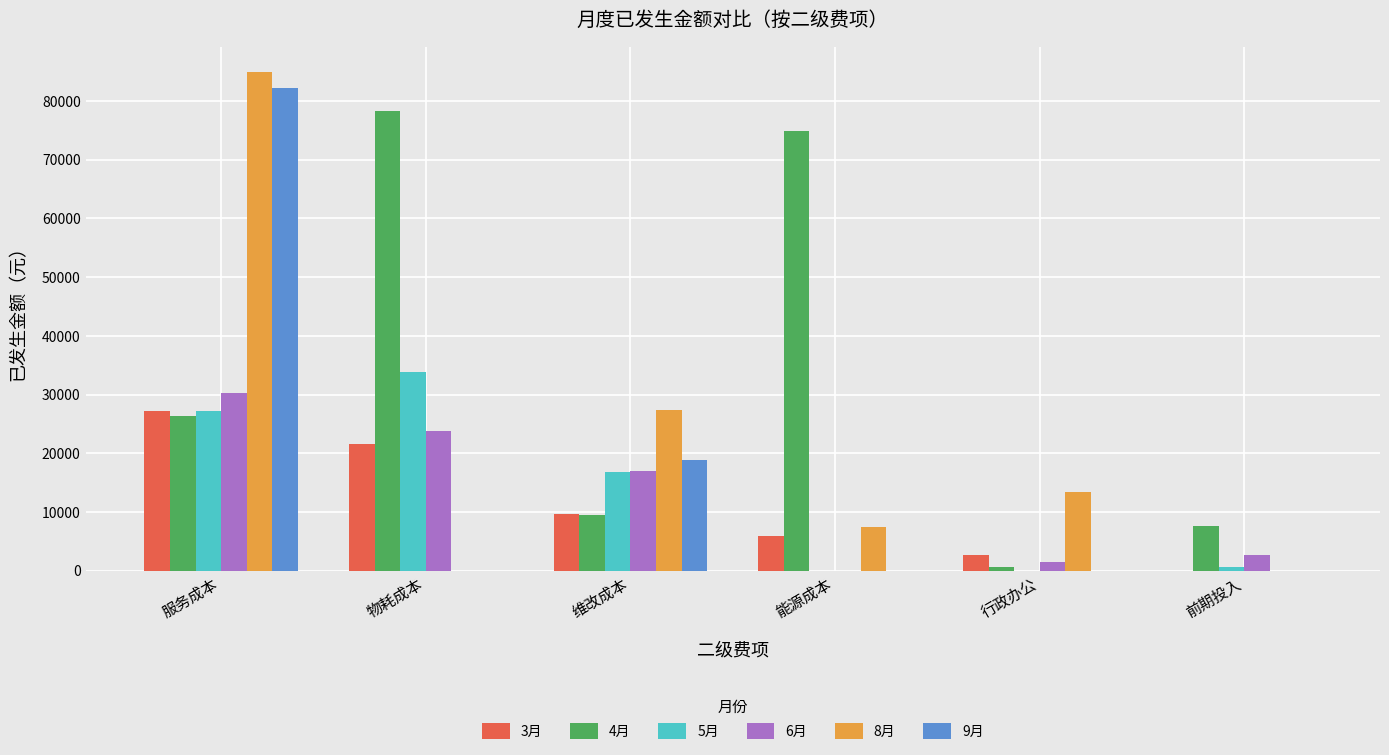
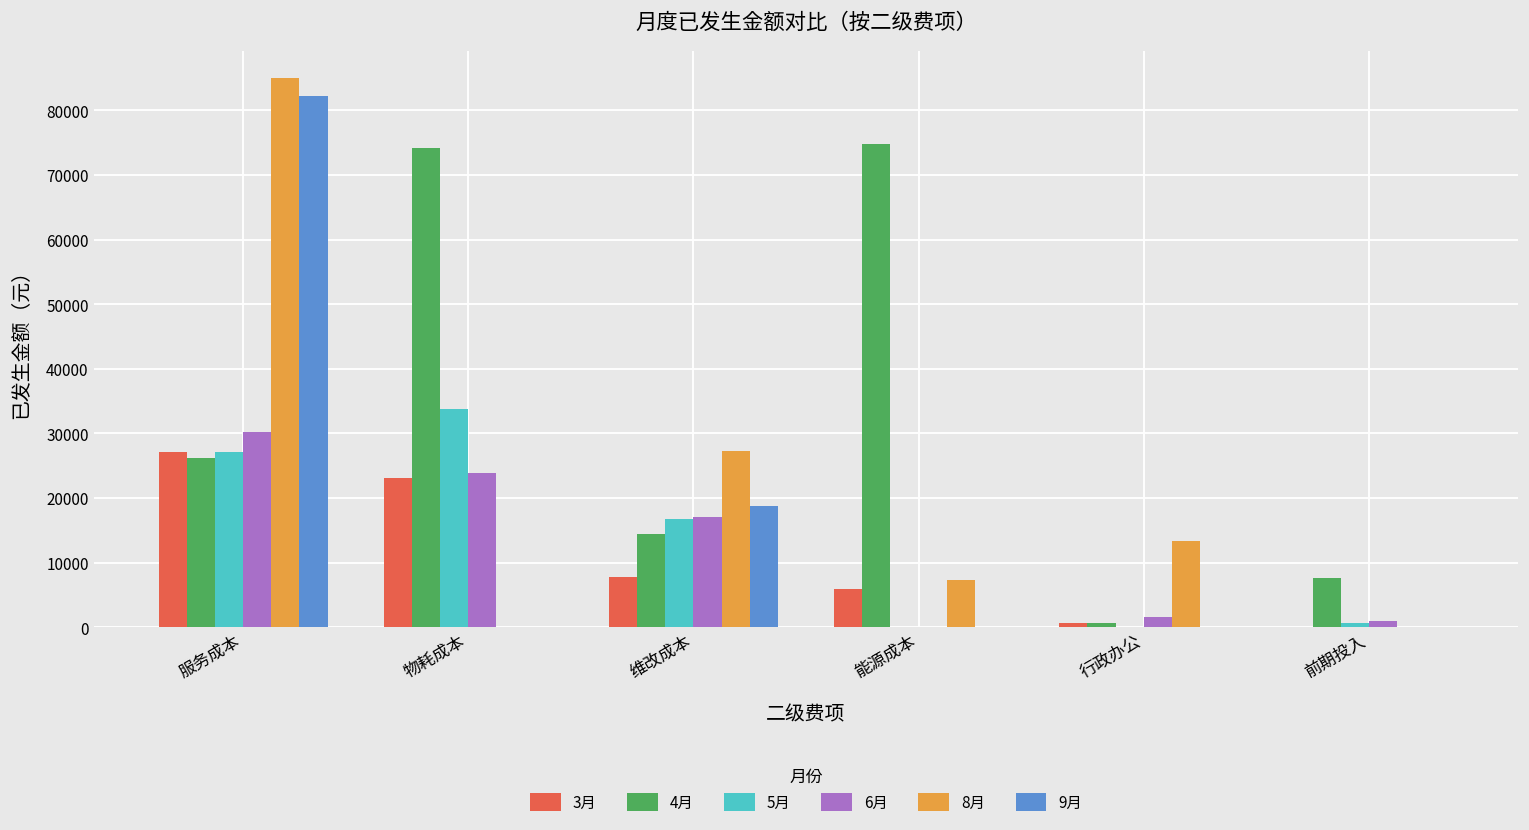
  {
    "3月": {
      "服务成本": 27000,
-     "物耗成本": 21000,
-     "维改成本": 10000,
+     "物耗成本": 23000,
+     "维改成本": 8000,
      "能源成本": 6000,
-     "行政办公": 3000,
+     "行政办公": 1000,
      "前期投入": 0
    },
    "4月": {
      "服务成本": 26000,
-     "物耗成本": 78000,
-     "维改成本": 9000,
+     "物耗成本": 74000,
+     "维改成本": 14000,
      "能源成本": 75000,
      "行政办公": 1000,
      "前期投入": 8000
    },
    "5月": {
      "服务成本": 27000,
      "物耗成本": 34000,
      "维改成本": 17000,
      "能源成本": 0,
      "行政办公": 0,
      "前期投入": 1000
    },
    "6月": {
      "服务成本": 30000,
      "物耗成本": 24000,
      "维改成本": 17000,
      "能源成本": 0,
      "行政办公": 2000,
-     "前期投入": 3000
+     "前期投入": 1000
    },
    "8月": {
      "服务成本": 85000,
      "物耗成本": 0,
      "维改成本": 27000,
      "能源成本": 7000,
      "行政办公": 13000,
      "前期投入": 0
    },
    "9月": {
      "服务成本": 82000,
      "物耗成本": 0,
      "维改成本": 19000,
      "能源成本": 0,
      "行政办公": 0,
      "前期投入": 0
    }
  }
